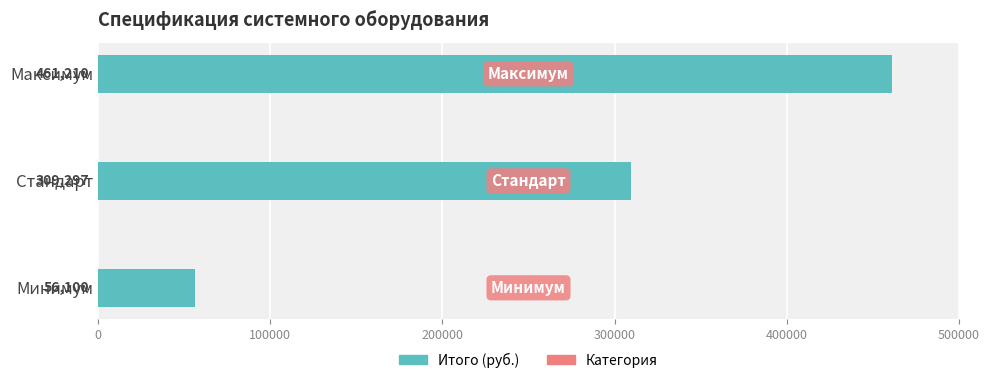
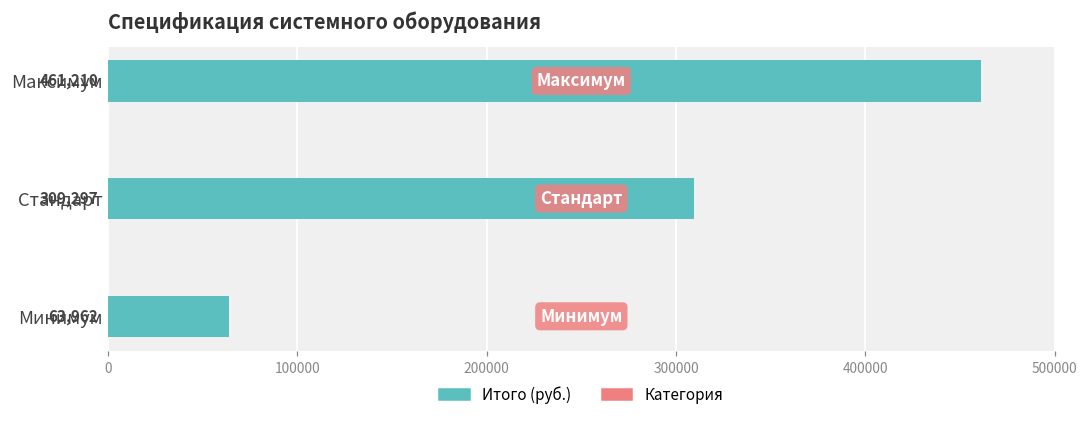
  {
    "Итого (руб.)": {
-     "Минимум": "56,100"
+     "Минимум": "63,962"
    }
  }
